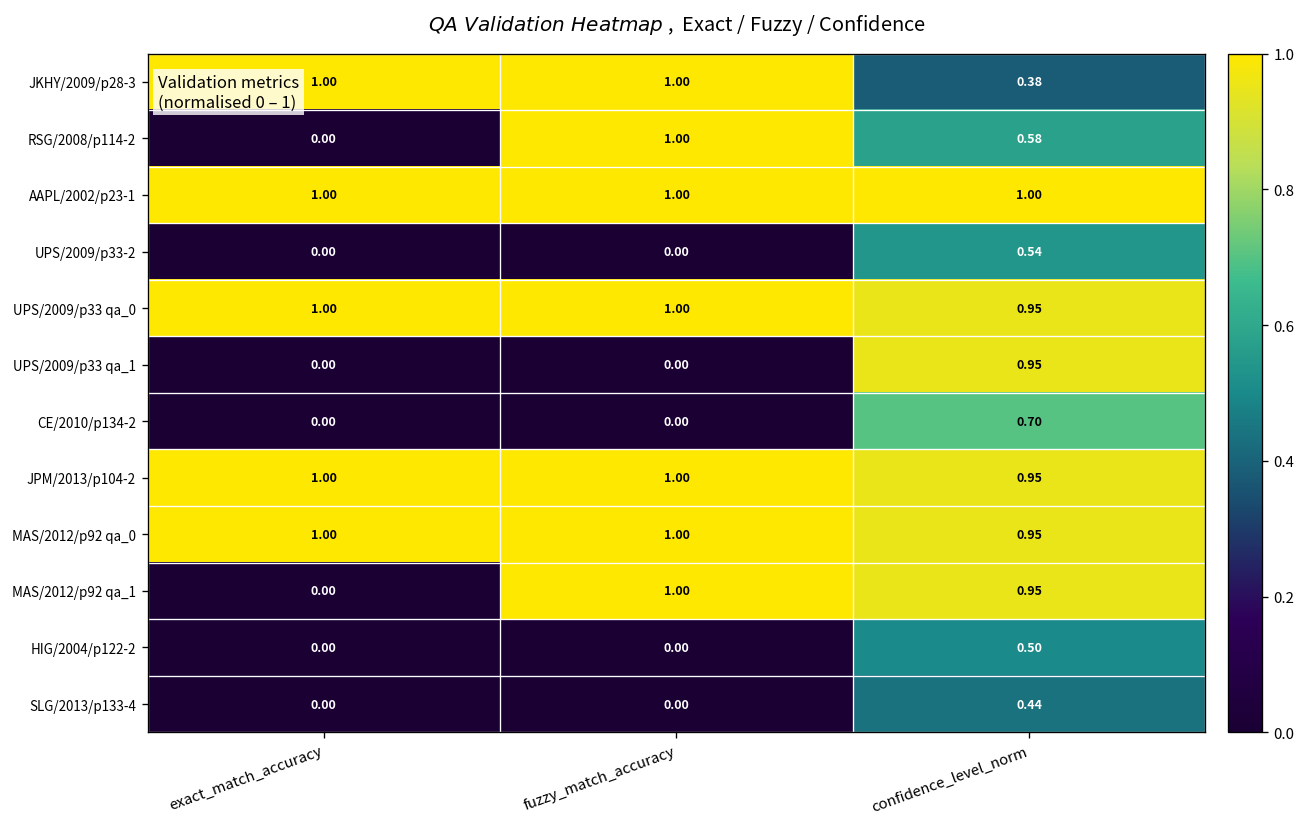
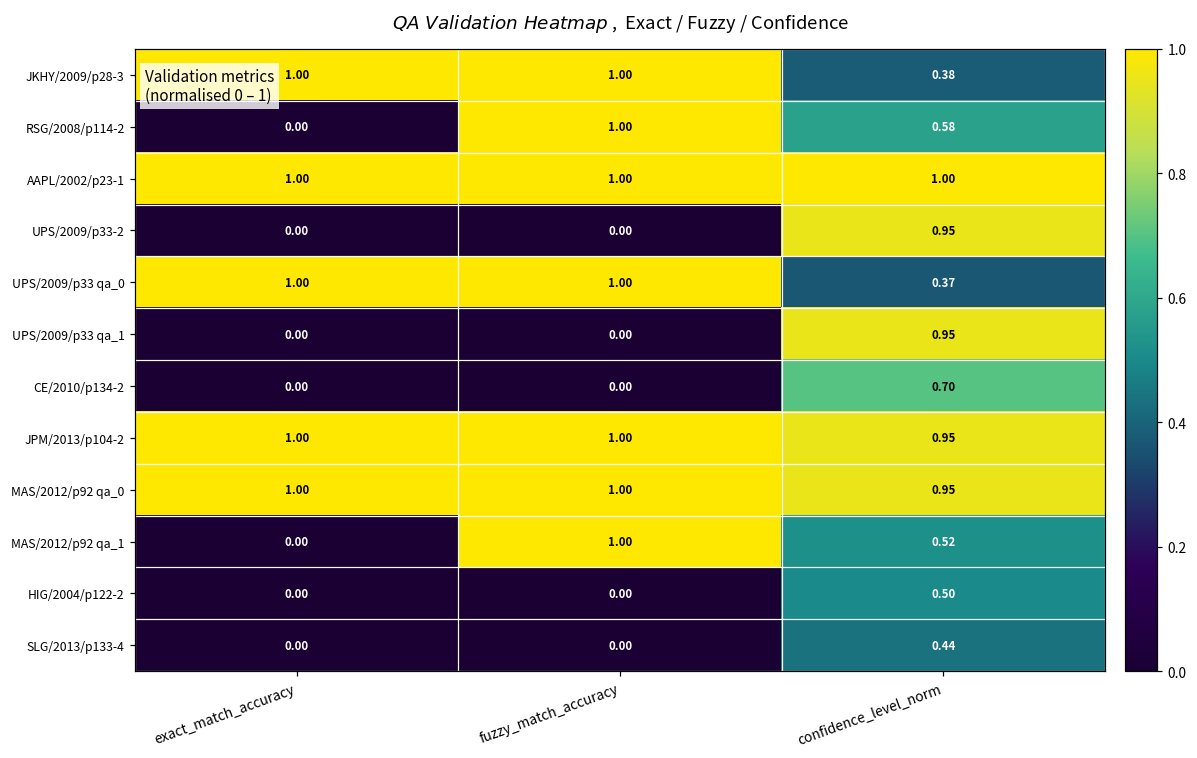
  {
    "JKHY/2009/p28-3": {
      "exact_match_accuracy": 1.00,
      "fuzzy_match_accuracy": 1.00,
      "confidence_level_norm": 0.38
    },
    "RSG/2008/p114-2": {
      "exact_match_accuracy": 0.00,
      "fuzzy_match_accuracy": 1.00,
      "confidence_level_norm": 0.58
    },
    "AAPL/2002/p23-1": {
      "exact_match_accuracy": 1.00,
      "fuzzy_match_accuracy": 1.00,
      "confidence_level_norm": 1.00
    },
    "UPS/2009/p33-2": {
      "exact_match_accuracy": 0.00,
      "fuzzy_match_accuracy": 0.00,
-     "confidence_level_norm": 0.54
+     "confidence_level_norm": 0.95
    },
    "UPS/2009/p33 qa_0": {
      "exact_match_accuracy": 1.00,
      "fuzzy_match_accuracy": 1.00,
-     "confidence_level_norm": 0.95
+     "confidence_level_norm": 0.37
    },
    "UPS/2009/p33 qa_1": {
      "exact_match_accuracy": 0.00,
      "fuzzy_match_accuracy": 0.00,
      "confidence_level_norm": 0.95
    },
    "CE/2010/p134-2": {
      "exact_match_accuracy": 0.00,
      "fuzzy_match_accuracy": 0.00,
      "confidence_level_norm": 0.70
    },
    "JPM/2013/p104-2": {
      "exact_match_accuracy": 1.00,
      "fuzzy_match_accuracy": 1.00,
      "confidence_level_norm": 0.95
    },
    "MAS/2012/p92 qa_0": {
      "exact_match_accuracy": 1.00,
      "fuzzy_match_accuracy": 1.00,
      "confidence_level_norm": 0.95
    },
    "MAS/2012/p92 qa_1": {
      "exact_match_accuracy": 0.00,
      "fuzzy_match_accuracy": 1.00,
-     "confidence_level_norm": 0.95
+     "confidence_level_norm": 0.52
    },
    "HIG/2004/p122-2": {
      "exact_match_accuracy": 0.00,
      "fuzzy_match_accuracy": 0.00,
      "confidence_level_norm": 0.50
    },
    "SLG/2013/p133-4": {
      "exact_match_accuracy": 0.00,
      "fuzzy_match_accuracy": 0.00,
      "confidence_level_norm": 0.44
    }
  }
